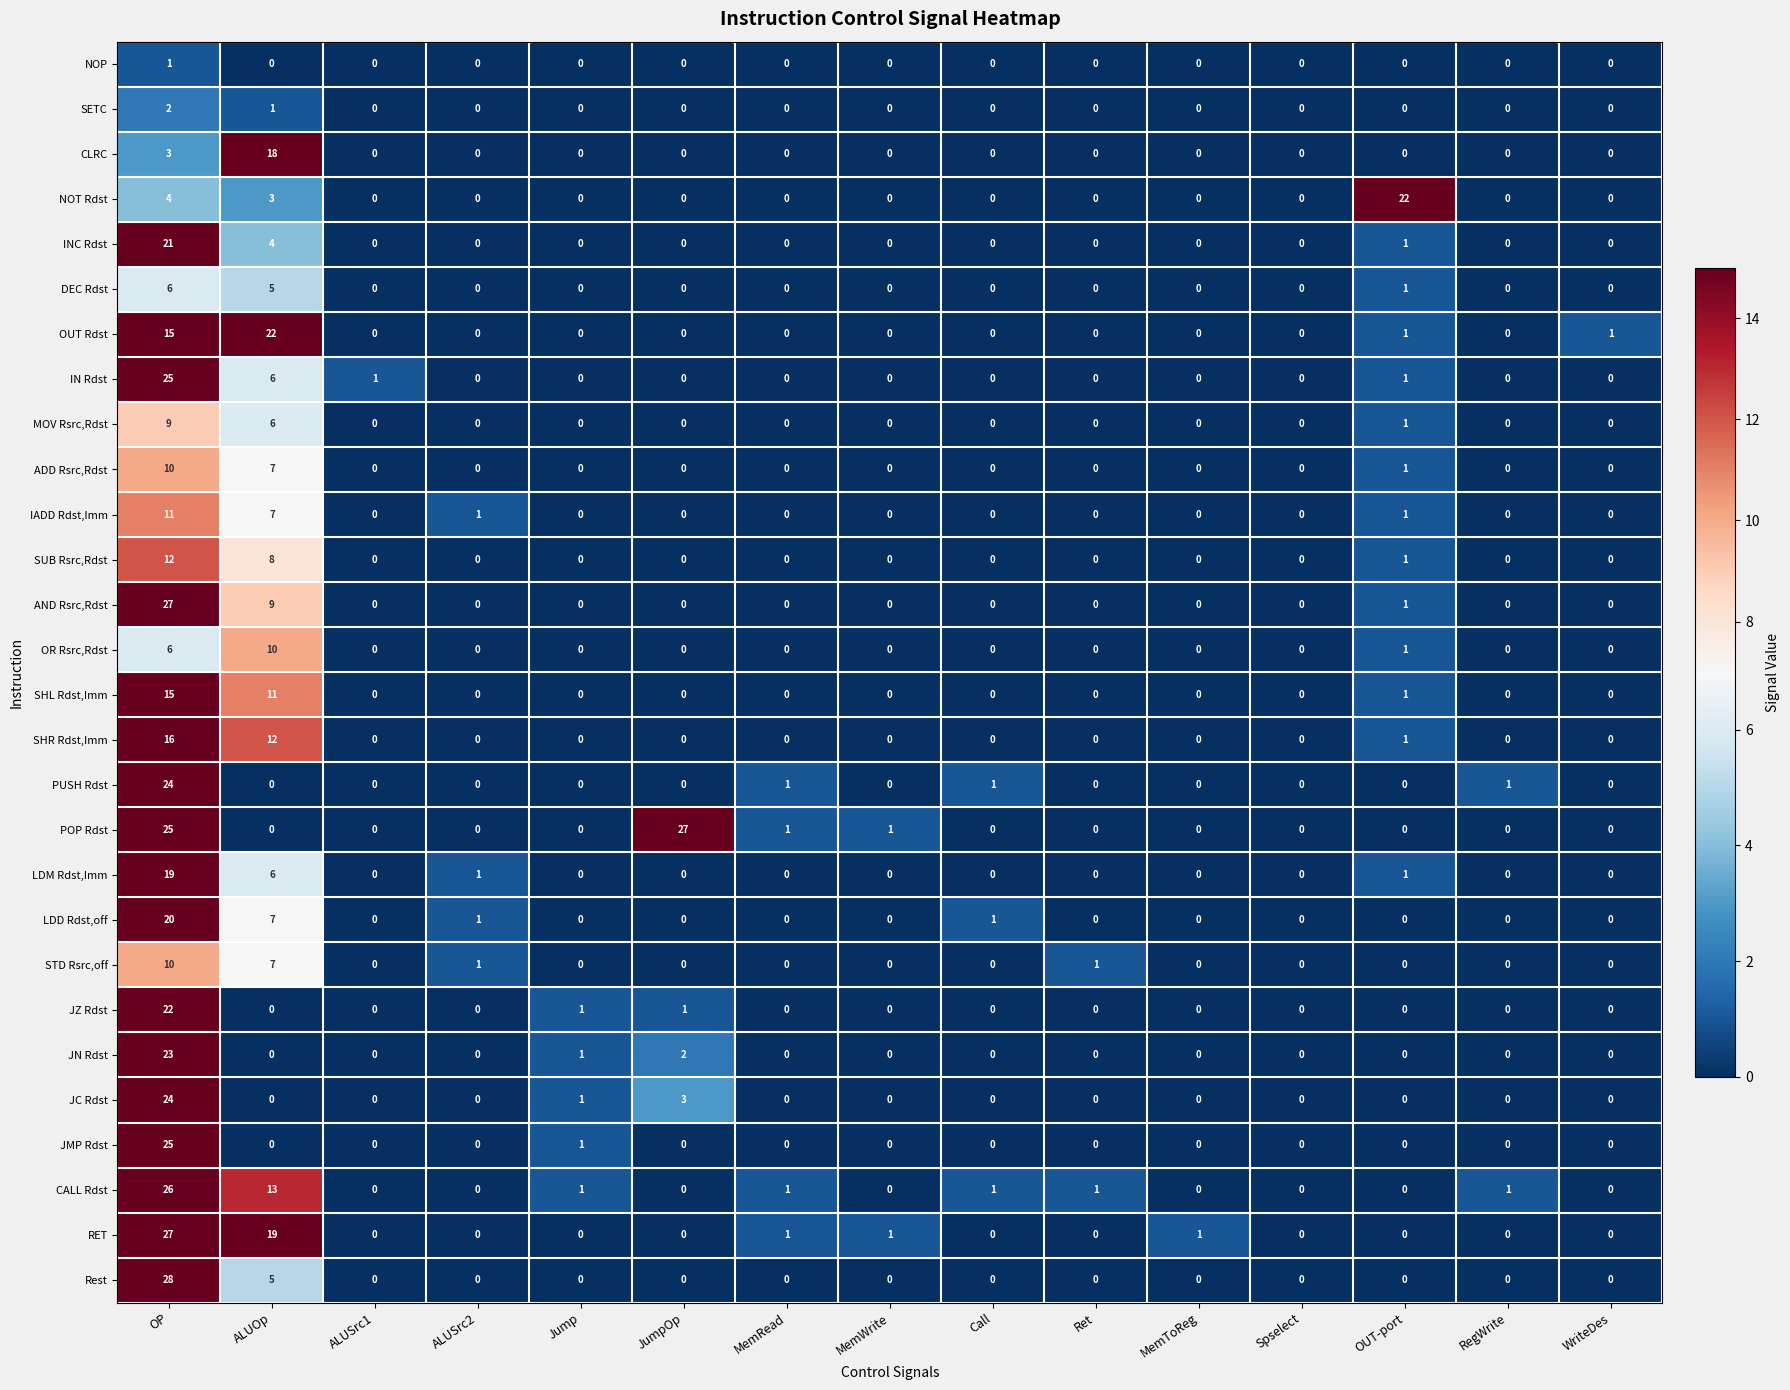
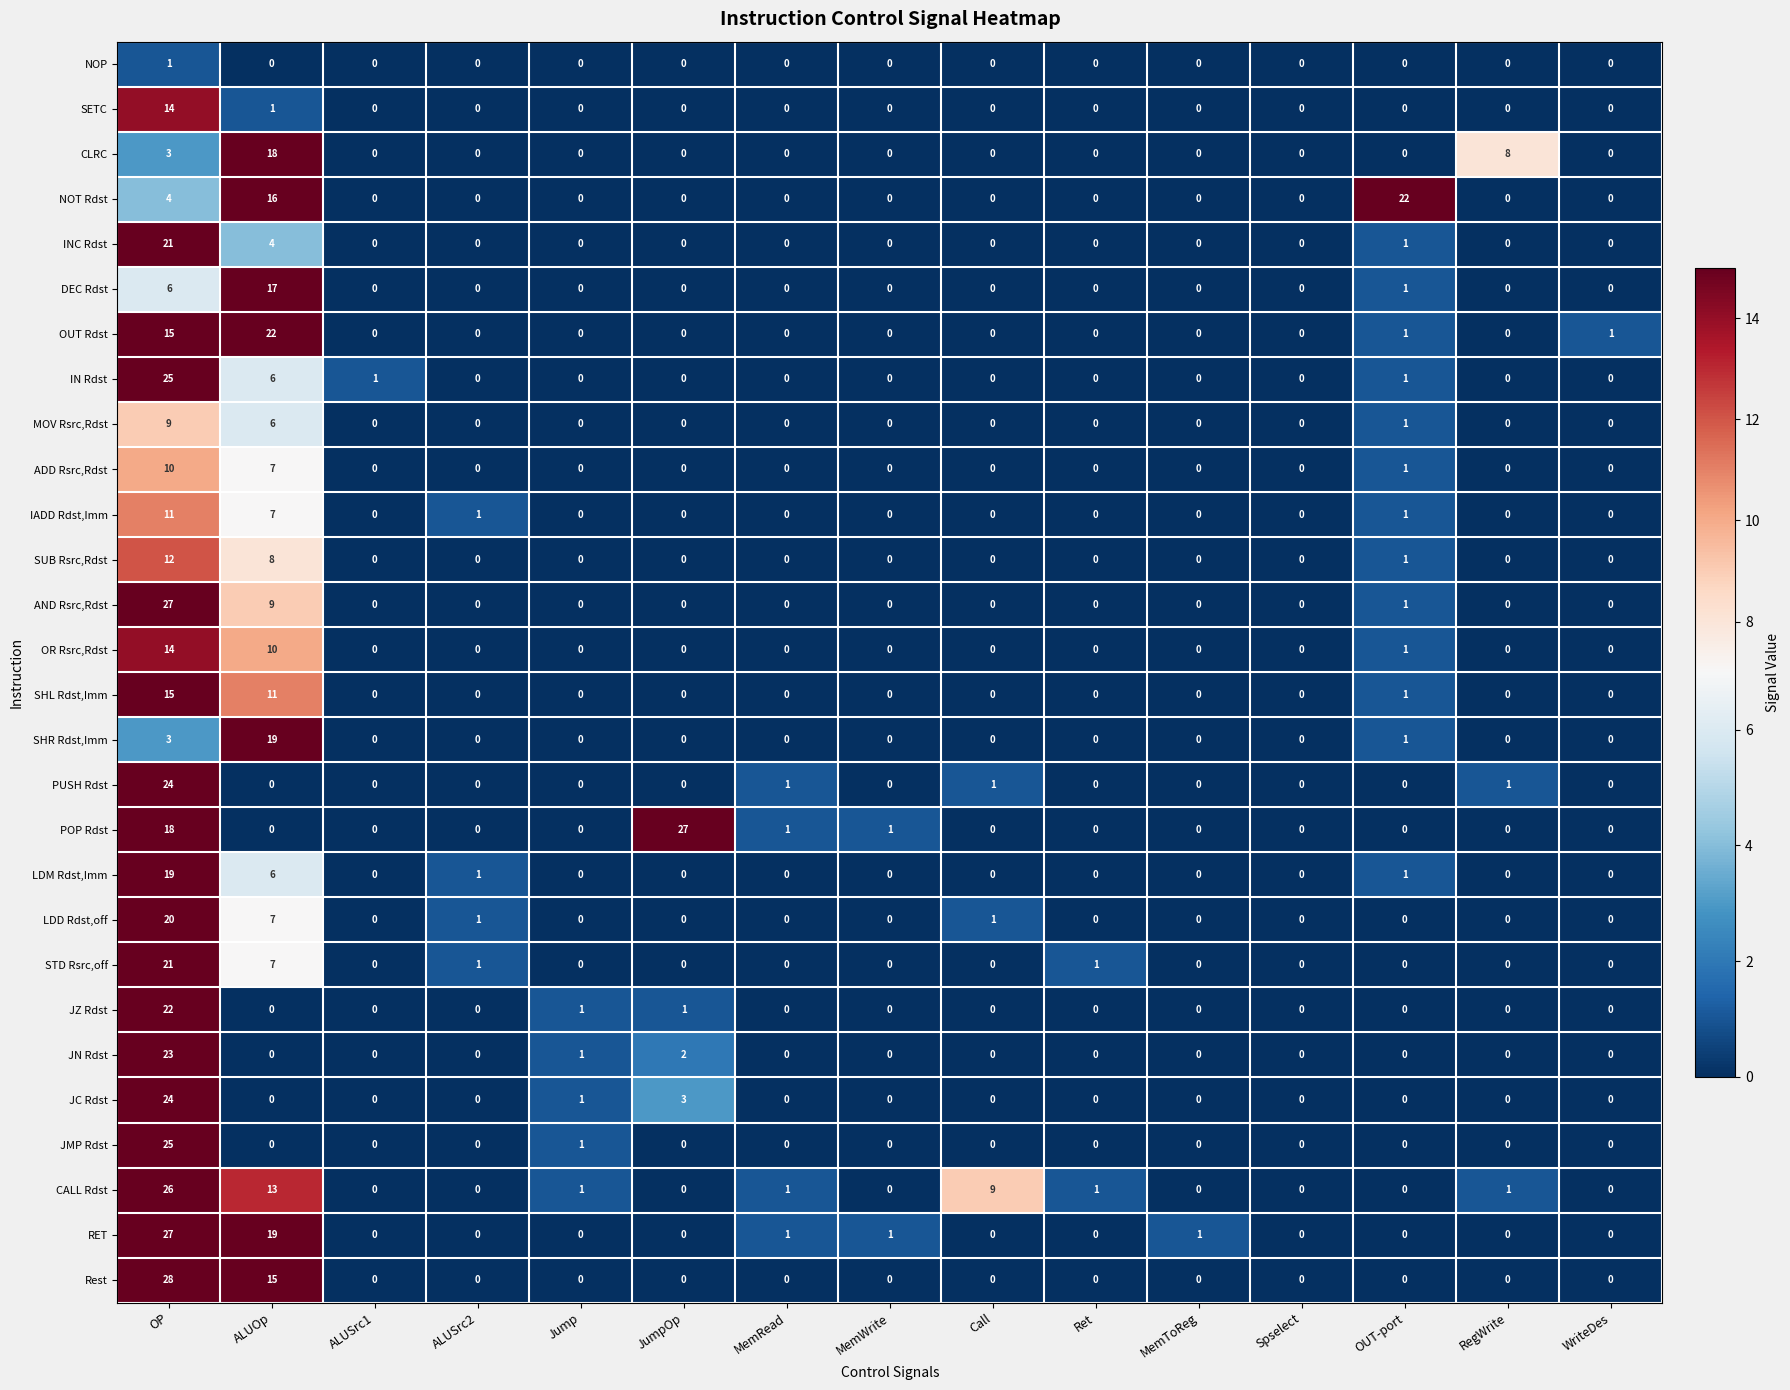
  {
    "SETC": {
-     "OP": 2,
+     "OP": 14,
      "ALUOp": 1,
      "ALUSrc1": 0,
      "ALUSrc2": 0,
      "Jump": 0,
      "JumpOp": 0,
      "MemRead": 0,
      "MemWrite": 0,
      "Call": 0,
      "Ret": 0,
      "MemToReg": 0,
      "Spselect": 0,
      "OUT-port": 0,
      "RegWrite": 0,
      "WriteDes": 0
    },
    "CLRC": {
      "OP": 3,
      "ALUOp": 18,
      "ALUSrc1": 0,
      "ALUSrc2": 0,
      "Jump": 0,
      "JumpOp": 0,
      "MemRead": 0,
      "MemWrite": 0,
      "Call": 0,
      "Ret": 0,
      "MemToReg": 0,
      "Spselect": 0,
      "OUT-port": 0,
-     "RegWrite": 0,
+     "RegWrite": 8,
      "WriteDes": 0
    },
    "NOT Rdst": {
      "OP": 4,
-     "ALUOp": 3,
+     "ALUOp": 16,
      "ALUSrc1": 0,
      "ALUSrc2": 0,
      "Jump": 0,
      "JumpOp": 0,
      "MemRead": 0,
      "MemWrite": 0,
      "Call": 0,
      "Ret": 0,
      "MemToReg": 0,
      "Spselect": 0,
      "OUT-port": 22,
      "RegWrite": 0,
      "WriteDes": 0
    },
    "DEC Rdst": {
      "OP": 6,
-     "ALUOp": 5,
+     "ALUOp": 17,
      "ALUSrc1": 0,
      "ALUSrc2": 0,
      "Jump": 0,
      "JumpOp": 0,
      "MemRead": 0,
      "MemWrite": 0,
      "Call": 0,
      "Ret": 0,
      "MemToReg": 0,
      "Spselect": 0,
      "OUT-port": 1,
      "RegWrite": 0,
      "WriteDes": 0
    },
    "OR Rsrc,Rdst": {
-     "OP": 6,
+     "OP": 14,
      "ALUOp": 10,
      "ALUSrc1": 0,
      "ALUSrc2": 0,
      "Jump": 0,
      "JumpOp": 0,
      "MemRead": 0,
      "MemWrite": 0,
      "Call": 0,
      "Ret": 0,
      "MemToReg": 0,
      "Spselect": 0,
      "OUT-port": 1,
      "RegWrite": 0,
      "WriteDes": 0
    },
    "SHR Rdst,Imm": {
-     "OP": 16,
-     "ALUOp": 12,
+     "OP": 3,
+     "ALUOp": 19,
      "ALUSrc1": 0,
      "ALUSrc2": 0,
      "Jump": 0,
      "JumpOp": 0,
      "MemRead": 0,
      "MemWrite": 0,
      "Call": 0,
      "Ret": 0,
      "MemToReg": 0,
      "Spselect": 0,
      "OUT-port": 1,
      "RegWrite": 0,
      "WriteDes": 0
    },
    "POP Rdst": {
-     "OP": 25,
+     "OP": 18,
      "ALUOp": 0,
      "ALUSrc1": 0,
      "ALUSrc2": 0,
      "Jump": 0,
      "JumpOp": 27,
      "MemRead": 1,
      "MemWrite": 1,
      "Call": 0,
      "Ret": 0,
      "MemToReg": 0,
      "Spselect": 0,
      "OUT-port": 0,
      "RegWrite": 0,
      "WriteDes": 0
    },
    "STD Rsrc,off": {
-     "OP": 10,
+     "OP": 21,
      "ALUOp": 7,
      "ALUSrc1": 0,
      "ALUSrc2": 1,
      "Jump": 0,
      "JumpOp": 0,
      "MemRead": 0,
      "MemWrite": 0,
      "Call": 0,
      "Ret": 1,
      "MemToReg": 0,
      "Spselect": 0,
      "OUT-port": 0,
      "RegWrite": 0,
      "WriteDes": 0
    },
    "CALL Rdst": {
      "OP": 26,
      "ALUOp": 13,
      "ALUSrc1": 0,
      "ALUSrc2": 0,
      "Jump": 1,
      "JumpOp": 0,
      "MemRead": 1,
      "MemWrite": 0,
-     "Call": 1,
+     "Call": 9,
      "Ret": 1,
      "MemToReg": 0,
      "Spselect": 0,
      "OUT-port": 0,
      "RegWrite": 1,
      "WriteDes": 0
    },
    "Rest": {
      "OP": 28,
-     "ALUOp": 5,
+     "ALUOp": 15,
      "ALUSrc1": 0,
      "ALUSrc2": 0,
      "Jump": 0,
      "JumpOp": 0,
      "MemRead": 0,
      "MemWrite": 0,
      "Call": 0,
      "Ret": 0,
      "MemToReg": 0,
      "Spselect": 0,
      "OUT-port": 0,
      "RegWrite": 0,
      "WriteDes": 0
    }
  }
